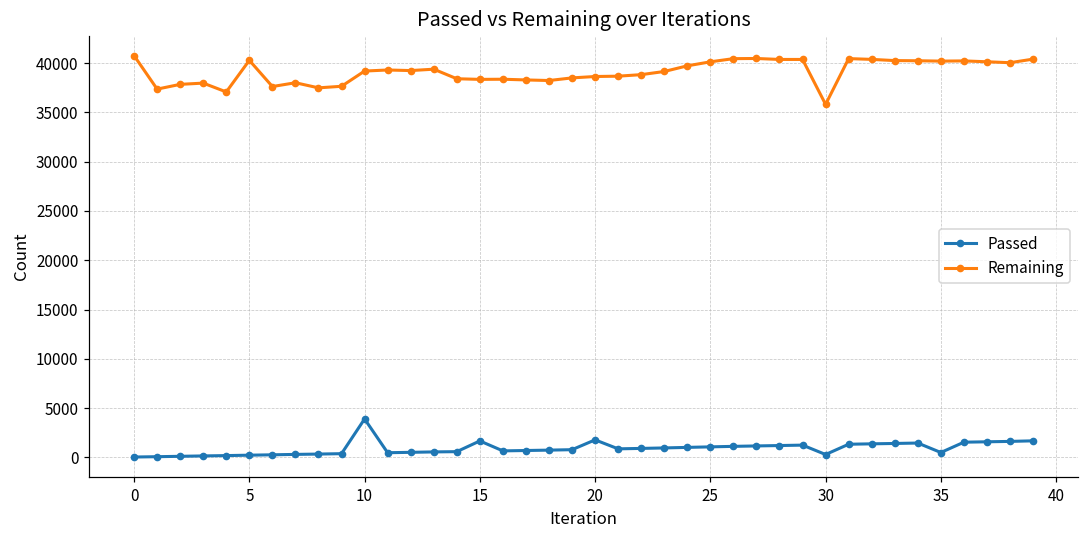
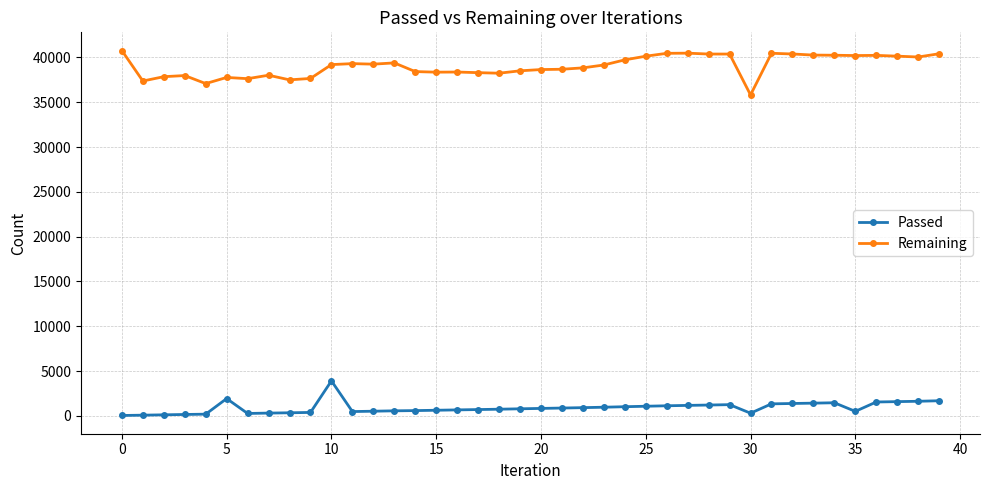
  {
    "Passed": {
      "0": 0,
-     "5": 0,
+     "5": 2000,
      "10": 4000,
-     "15": 2000,
-     "20": 2000,
+     "15": 1000,
+     "20": 1000,
      "25": 1000,
      "30": 0,
      "35": 0
    },
    "Remaining": {
      "0": 41000,
-     "5": 40000,
+     "5": 38000,
      "10": 39000,
      "15": 38000,
      "20": 39000,
      "25": 40000,
      "30": 36000,
      "35": 40000
    }
  }
